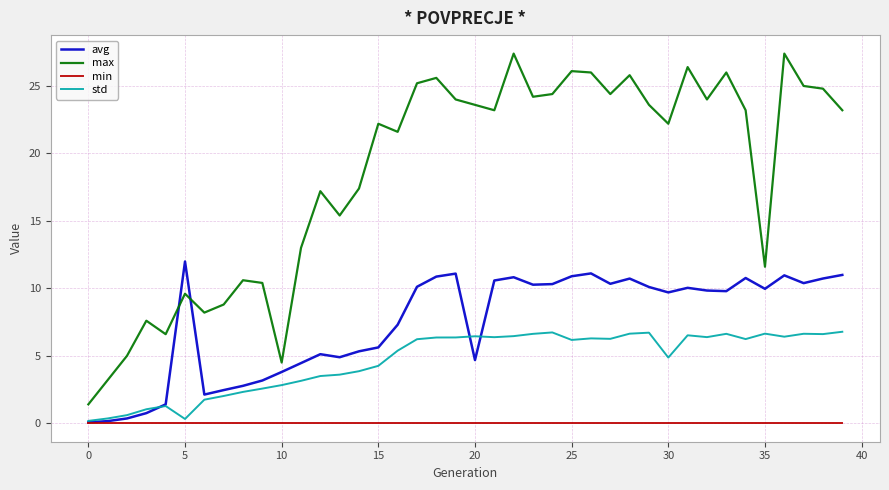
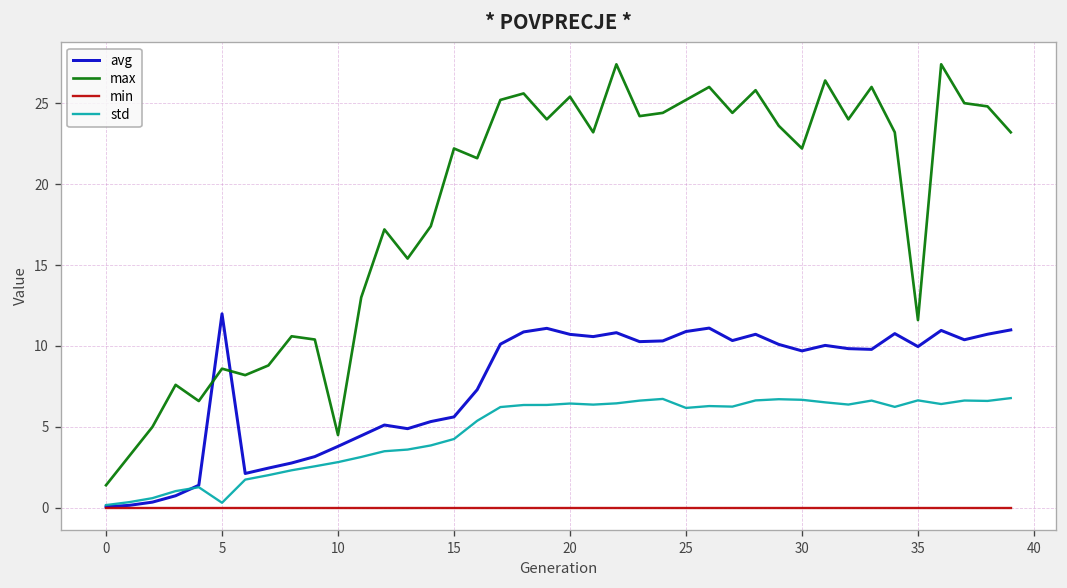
  {
    "avg": {
      "5": 12.0,
      "10": 3.8,
      "15": 5.6,
-     "20": 4.7,
+     "20": 10.7,
      "25": 10.9,
      "30": 9.7,
      "35": 10.0
    },
    "max": {
      "0": 1.4,
-     "5": 9.6,
+     "5": 8.6,
      "10": 4.5,
      "15": 22.2,
-     "20": 23.6,
-     "25": 26.1,
+     "20": 25.4,
+     "25": 25.2,
      "30": 22.2,
      "35": 11.6
    },
    "min": {
      "5": 0.0,
      "10": 0.0,
      "15": 0.0,
      "20": 0.0,
      "25": 0.0,
      "30": 0.0,
      "35": 0.0
    },
    "std": {
      "5": 0.3,
      "10": 2.8,
      "15": 4.3,
      "20": 6.4,
      "25": 6.2,
-     "30": 4.9,
+     "30": 6.7,
      "35": 6.6
    }
  }
